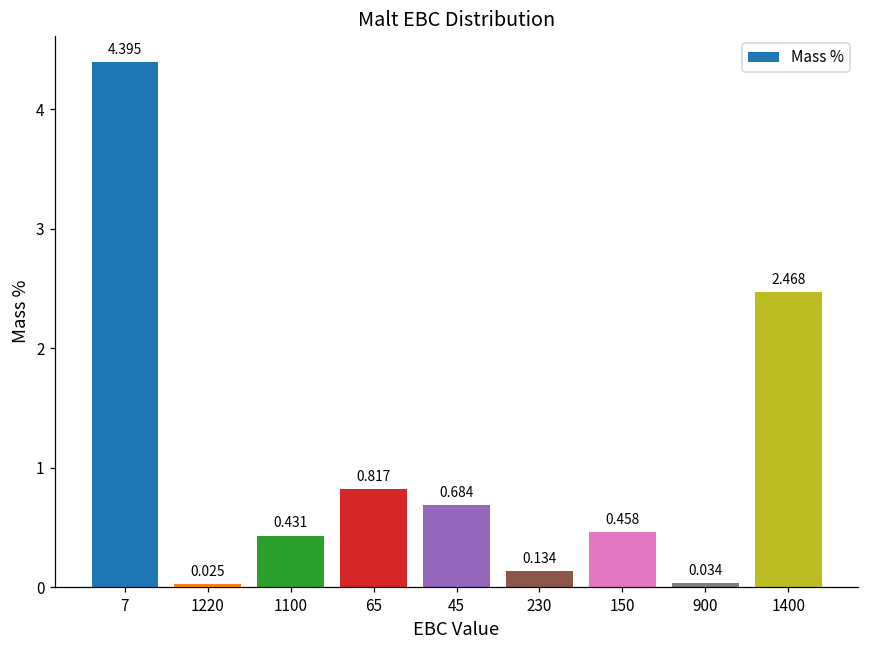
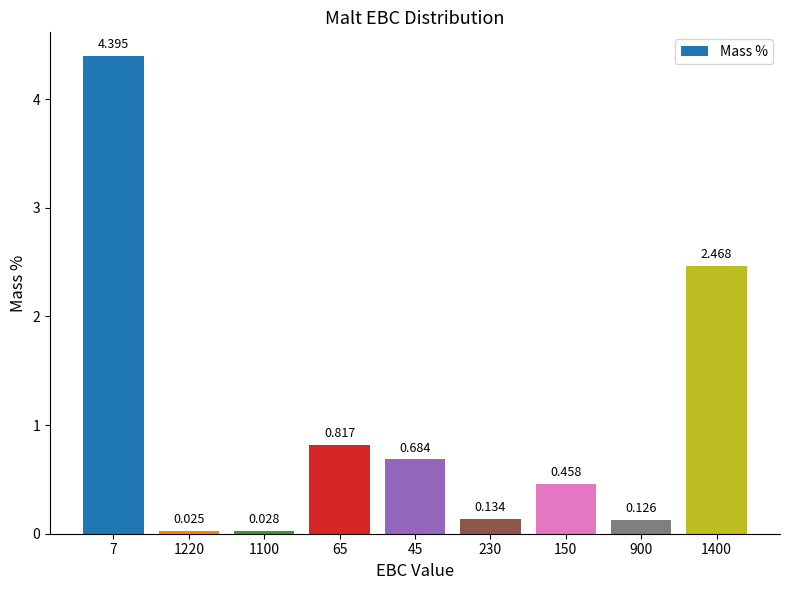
  {
    "7": 4.395,
    "1220": 0.025,
-   "1100": 0.431,
+   "1100": 0.028,
    "65": 0.817,
    "45": 0.684,
    "230": 0.134,
    "150": 0.458,
-   "900": 0.034,
+   "900": 0.126,
    "1400": 2.468
  }
